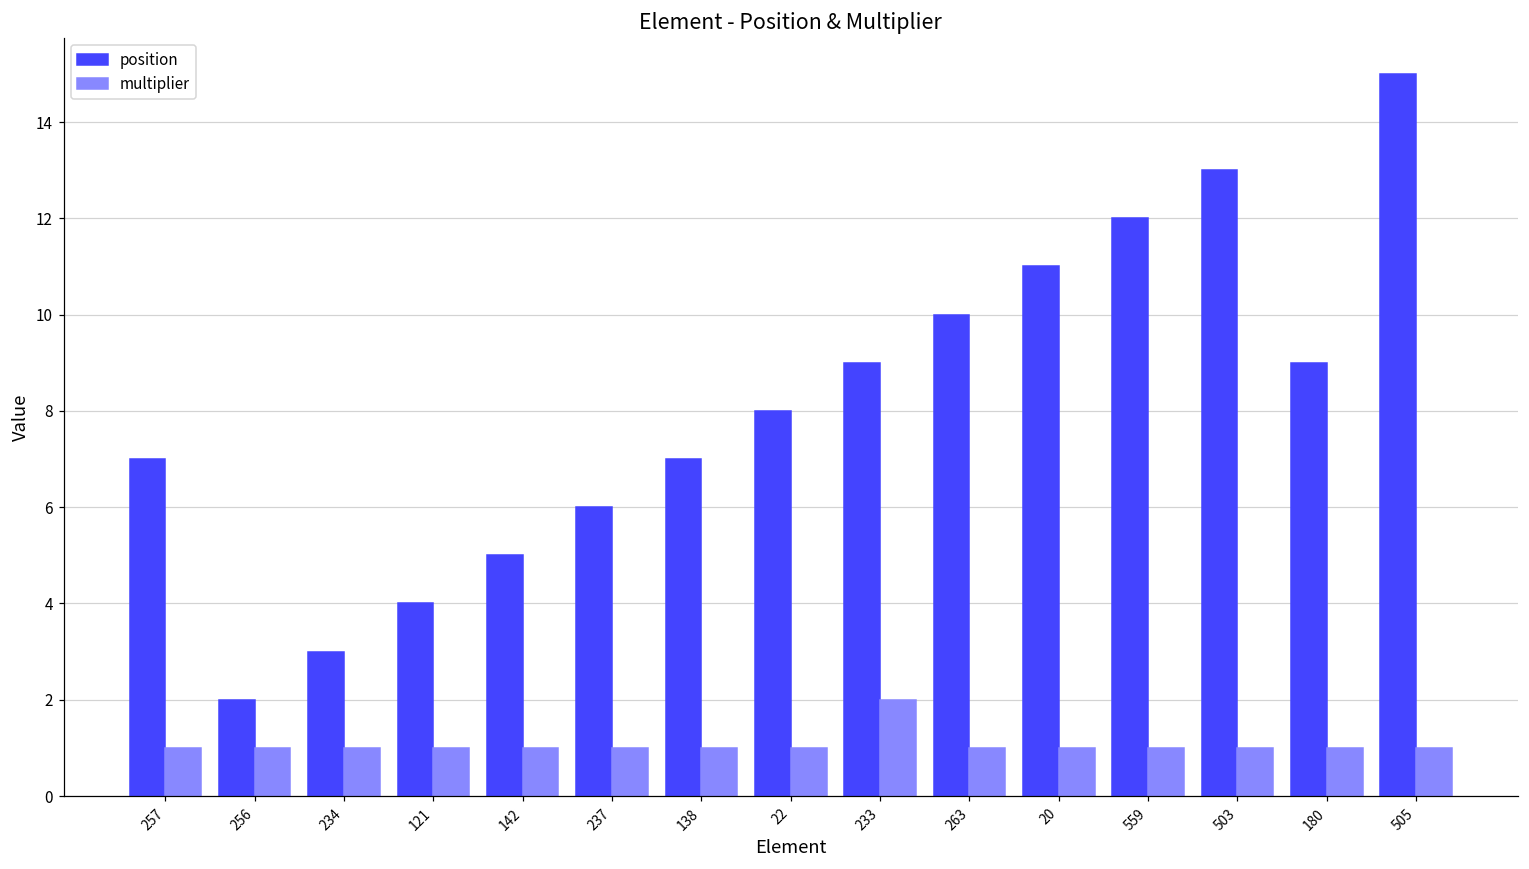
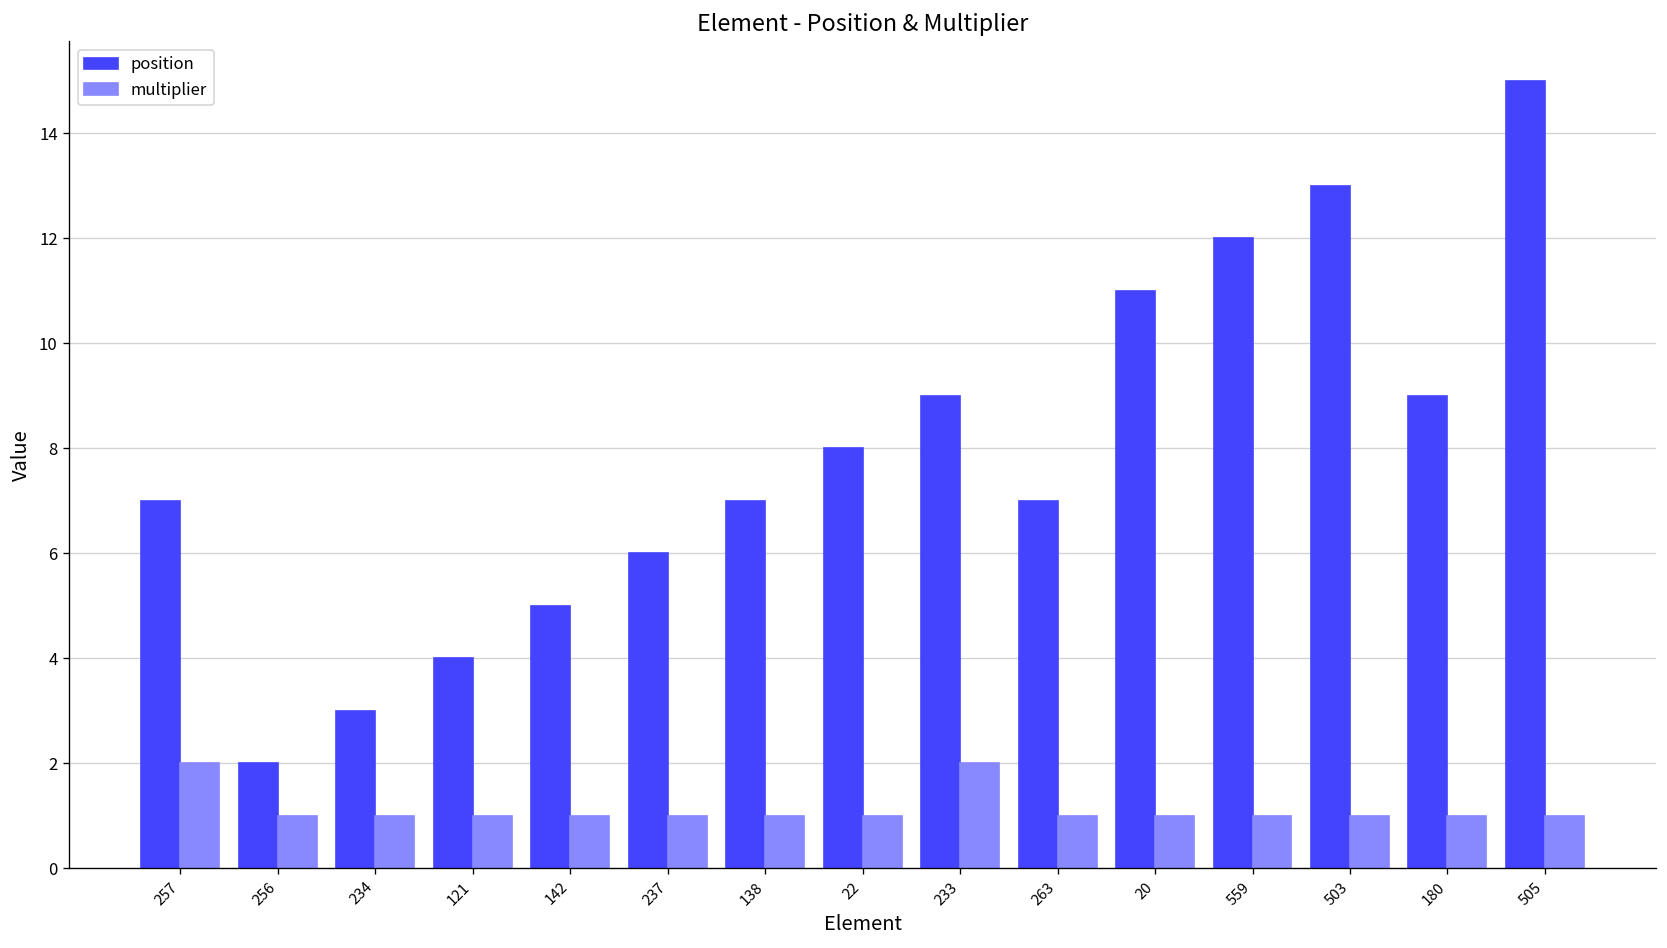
  {
    "position": {
      "257": 7,
      "256": 2,
      "234": 3,
      "121": 4,
      "142": 5,
      "237": 6,
      "138": 7,
      "22": 8,
      "233": 9,
-     "263": 10,
+     "263": 7,
      "20": 11,
      "559": 12,
      "503": 13,
      "180": 9,
      "505": 15
    },
    "multiplier": {
-     "257": 1,
+     "257": 2,
      "256": 1,
      "234": 1,
      "121": 1,
      "142": 1,
      "237": 1,
      "138": 1,
      "22": 1,
      "233": 2,
      "263": 1,
      "20": 1,
      "559": 1,
      "503": 1,
      "180": 1,
      "505": 1
    }
  }
